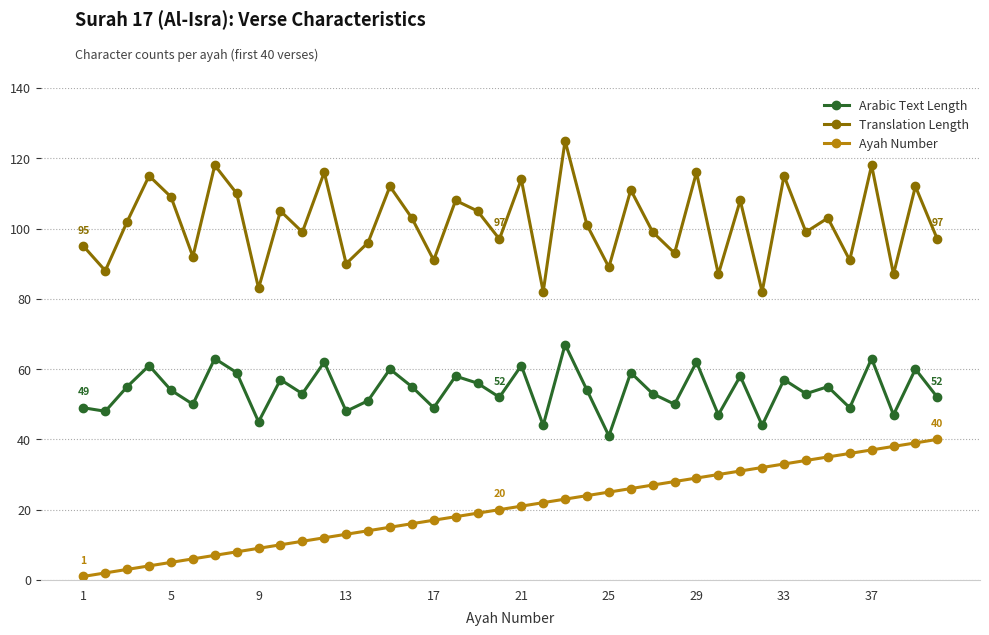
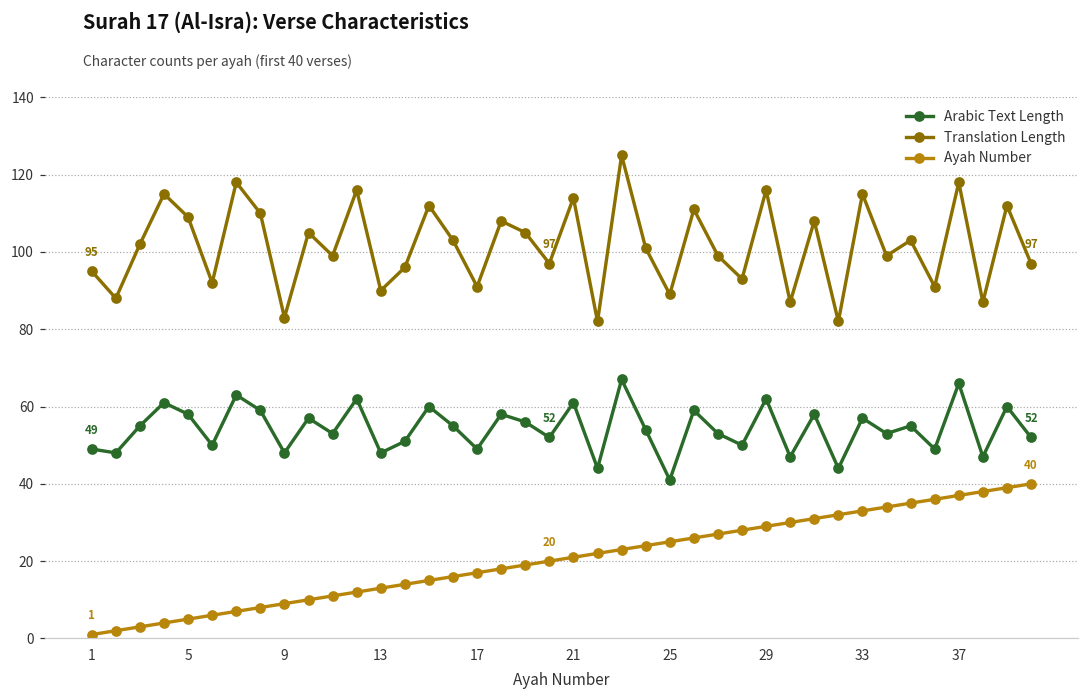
  {
    "Arabic Text Length": {
-     "5": 54,
-     "9": 45,
+     "5": 58,
+     "9": 48,
      "13": 48,
      "17": 49,
      "21": 61,
      "25": 41,
      "29": 62,
      "33": 57,
-     "37": 63
+     "37": 66
    }
  }
